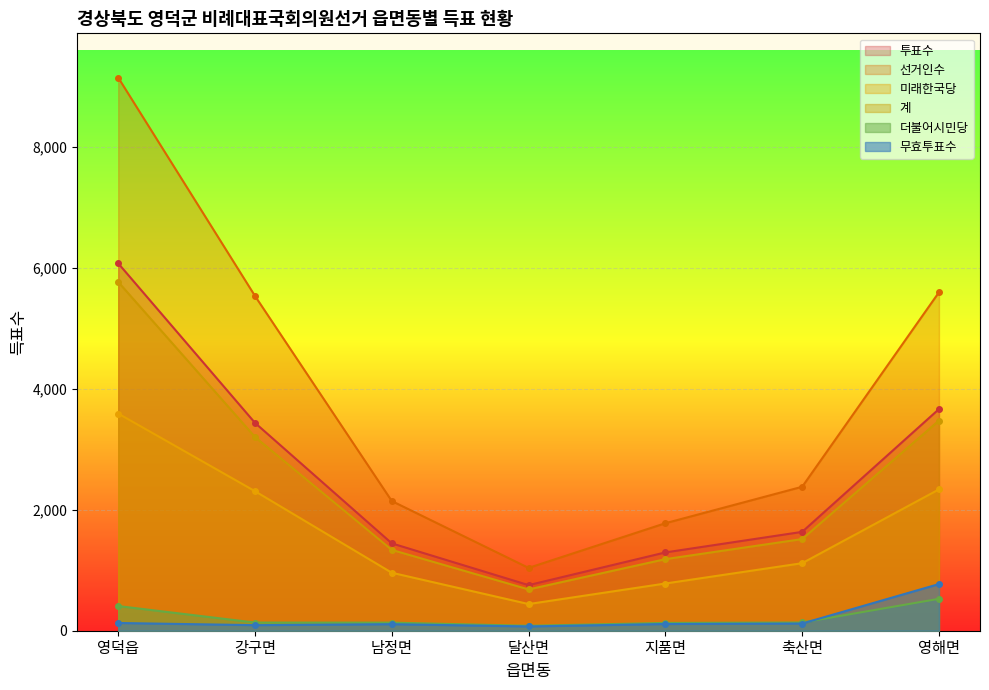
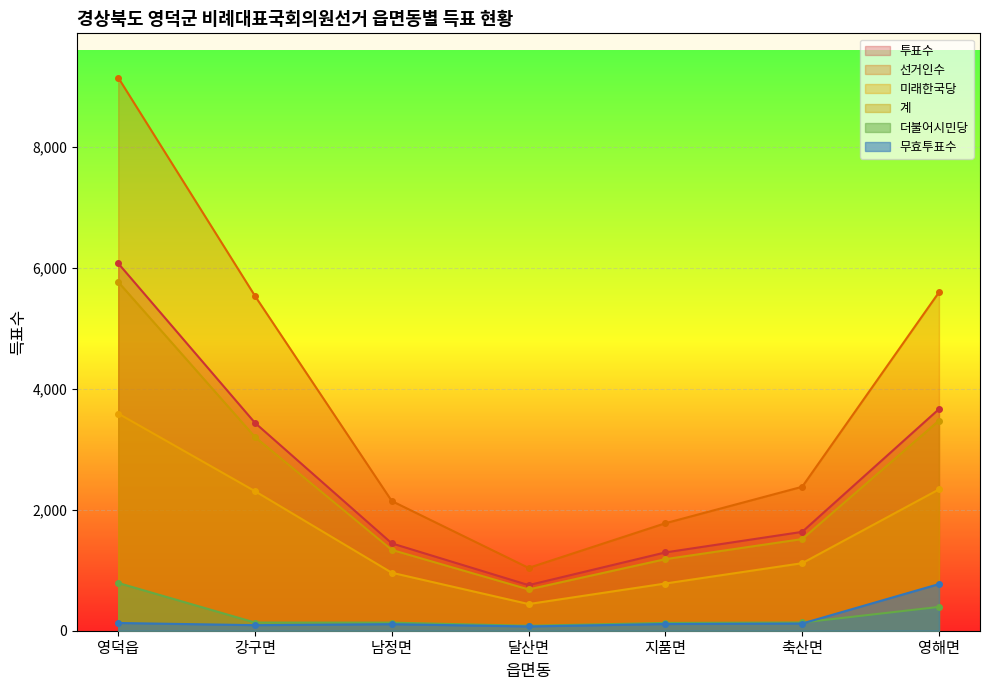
  {
    "더불어시민당": {
-     "영덕읍": 400,
+     "영덕읍": 800,
      "강구면": 100,
-     "영해면": 500
+     "영해면": 400
    },
    "무효투표수": {
      "영덕읍": 100,
      "강구면": 100,
      "영해면": 800
    }
  }
